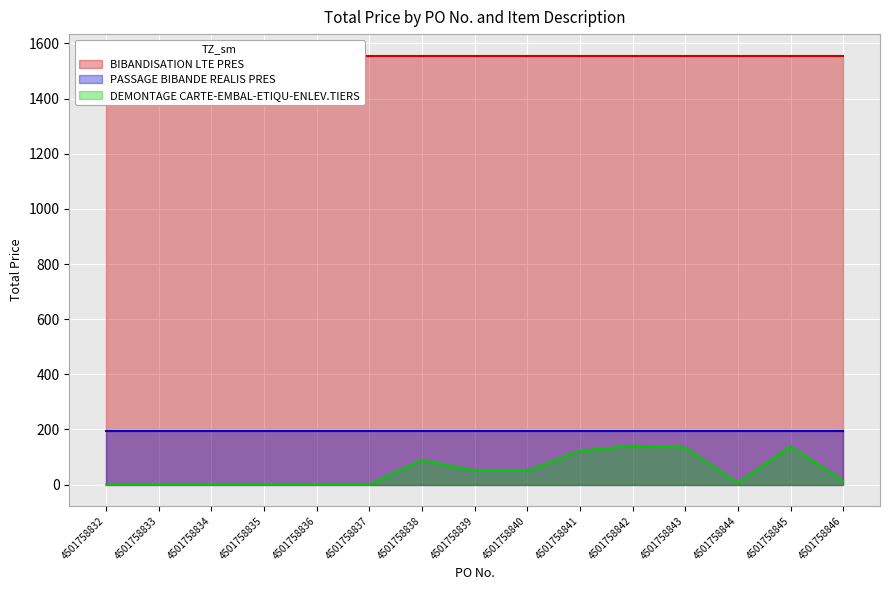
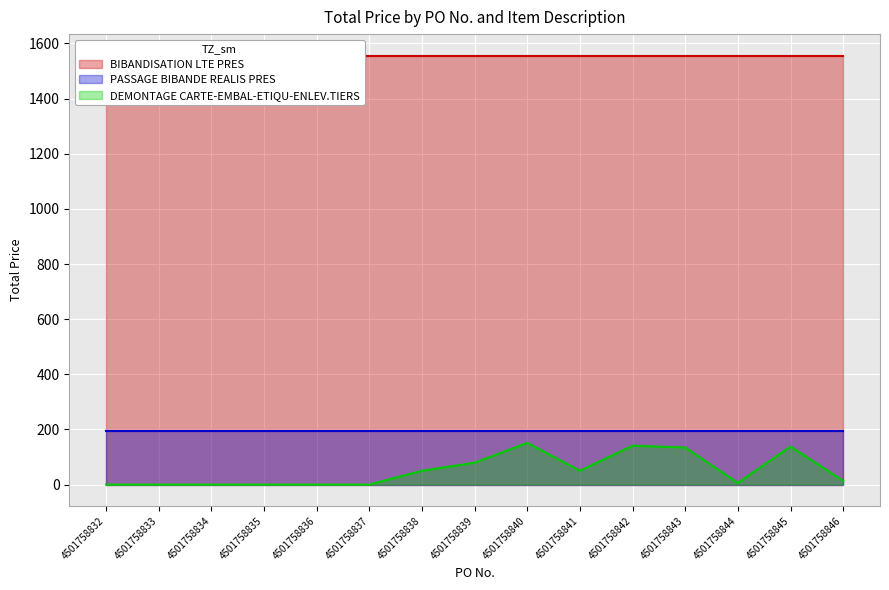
  {
    "BIBANDISATION LTE PRES": {
      "4501758837": 1560,
      "4501758838": 1560,
      "4501758839": 1560,
      "4501758840": 1560,
      "4501758841": 1560,
      "4501758842": 1560,
      "4501758843": 1560,
      "4501758844": 1560,
      "4501758845": 1560,
      "4501758846": 1560
    },
    "PASSAGE BIBANDE REALIS PRES": {
      "4501758832": 200,
      "4501758833": 200,
      "4501758834": 200,
      "4501758835": 200,
      "4501758836": 200,
      "4501758837": 200,
      "4501758838": 200,
      "4501758839": 200,
      "4501758840": 200,
      "4501758841": 200,
      "4501758842": 200,
      "4501758843": 200,
      "4501758844": 200,
      "4501758845": 200,
      "4501758846": 200
    },
    "DEMONTAGE CARTE-EMBAL-ETIQU-ENLEV.TIERS": {
      "4501758832": 0,
      "4501758833": 0,
      "4501758834": 0,
      "4501758835": 0,
      "4501758836": 0,
      "4501758837": 0,
-     "4501758838": 90,
-     "4501758839": 50,
-     "4501758840": 50,
-     "4501758841": 120,
+     "4501758838": 50,
+     "4501758839": 80,
+     "4501758840": 150,
+     "4501758841": 50,
      "4501758842": 140,
      "4501758843": 130,
      "4501758844": 10,
      "4501758845": 140,
      "4501758846": 10
    }
  }
